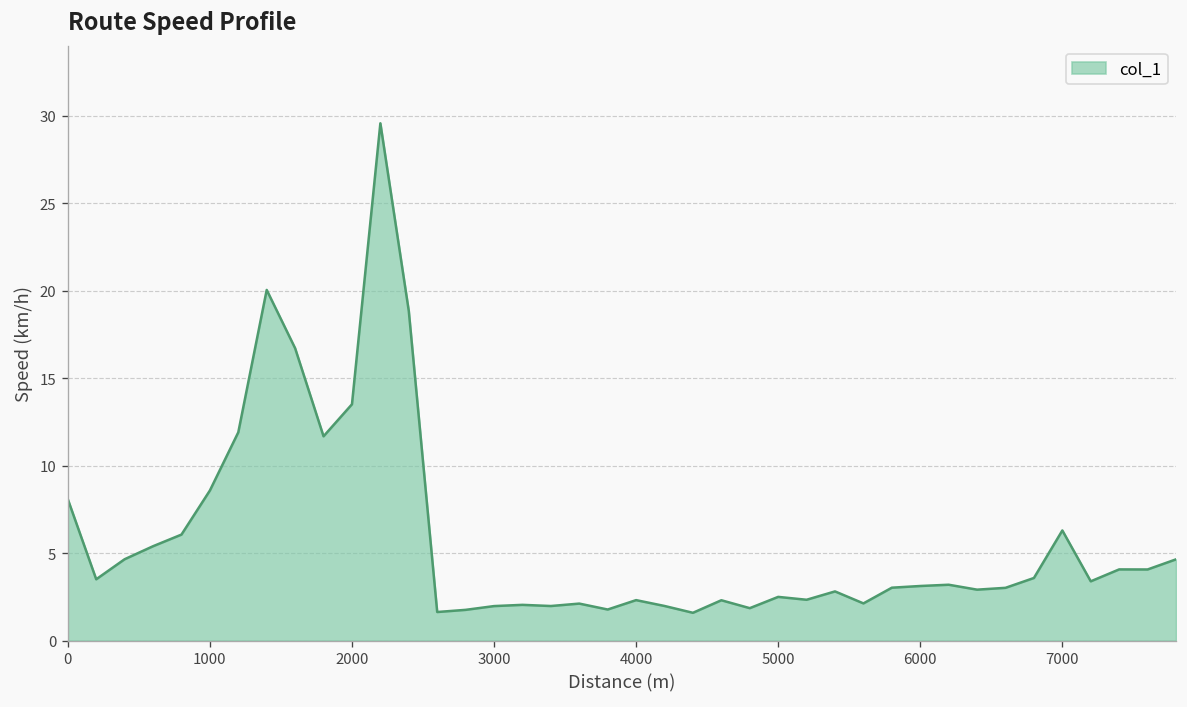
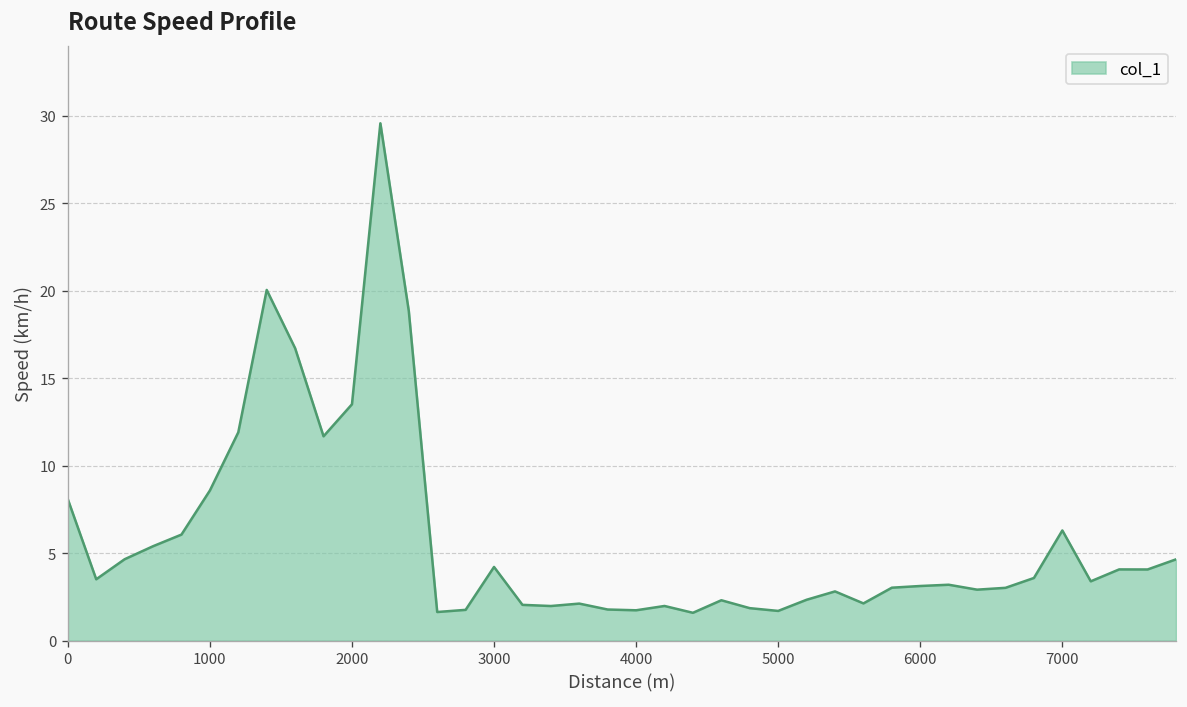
  {
    "0": 8.1,
    "1000": 8.6,
    "2000": 13.5,
-   "3000": 2.0,
-   "4000": 2.3,
-   "5000": 2.5,
+   "3000": 4.2,
+   "4000": 1.7,
+   "5000": 1.7,
    "6000": 3.1,
    "7000": 6.3
  }
